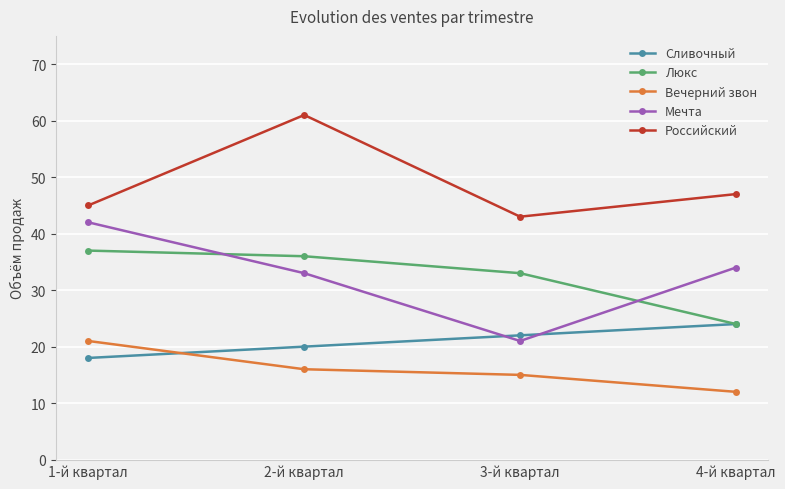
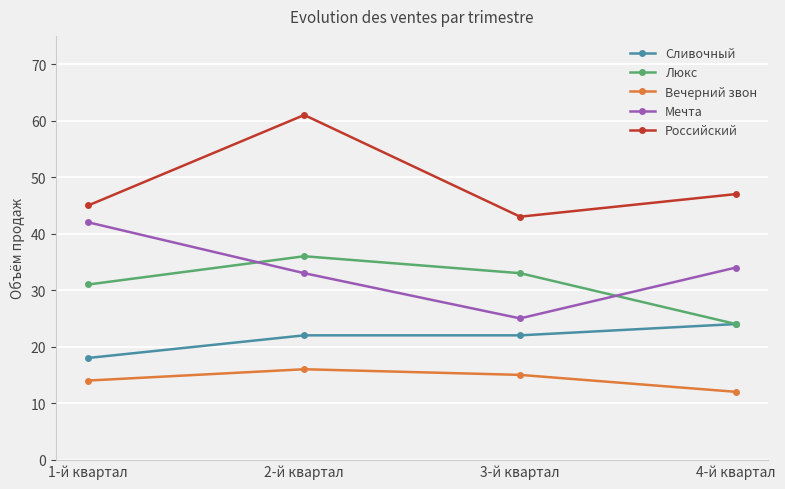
  {
    "Сливочный": {
      "1-й квартал": 18,
-     "2-й квартал": 20,
+     "2-й квартал": 22,
      "3-й квартал": 22
    },
    "Люкс": {
-     "1-й квартал": 37,
+     "1-й квартал": 31,
      "2-й квартал": 36,
      "3-й квартал": 33
    },
    "Вечерний звон": {
-     "1-й квартал": 21,
+     "1-й квартал": 14,
      "2-й квартал": 16,
      "3-й квартал": 15,
      "4-й квартал": 12
    },
    "Мечта": {
      "1-й квартал": 42,
      "2-й квартал": 33,
-     "3-й квартал": 21,
+     "3-й квартал": 25,
      "4-й квартал": 34
    },
    "Российский": {
      "1-й квартал": 45,
      "2-й квартал": 61,
      "3-й квартал": 43,
      "4-й квартал": 47
    }
  }
